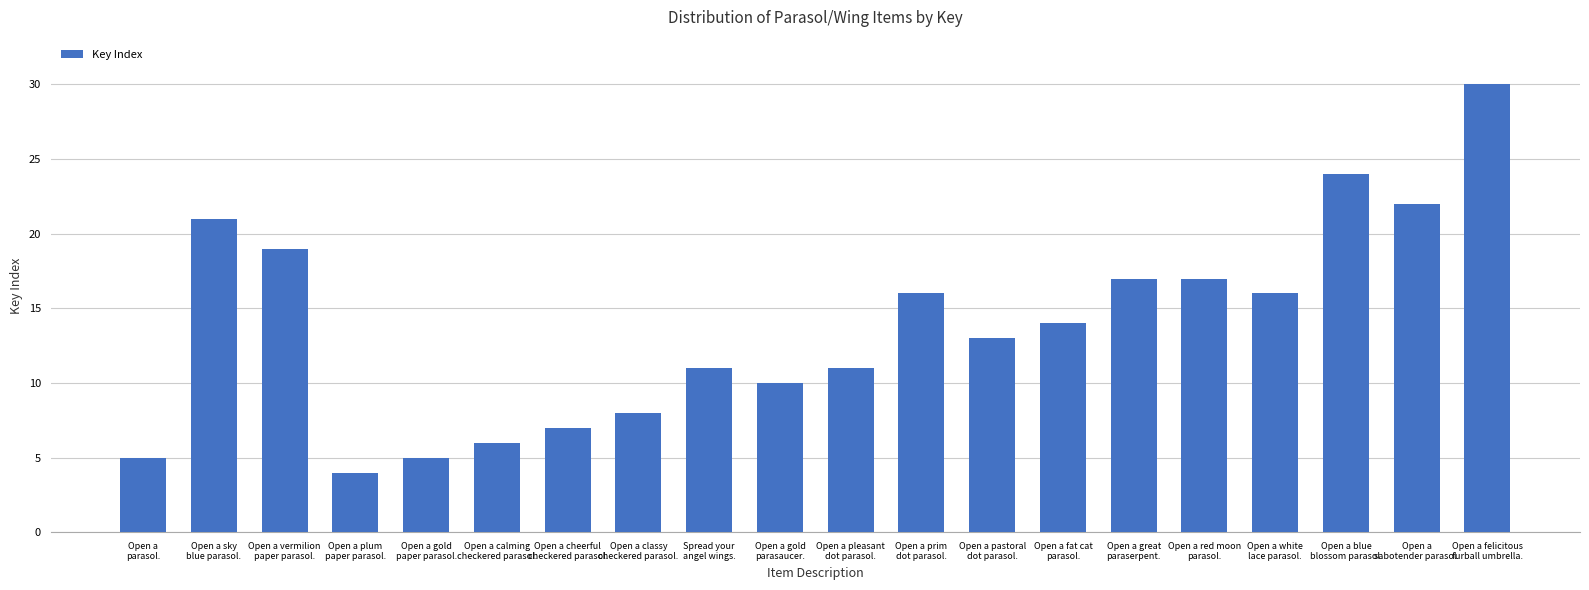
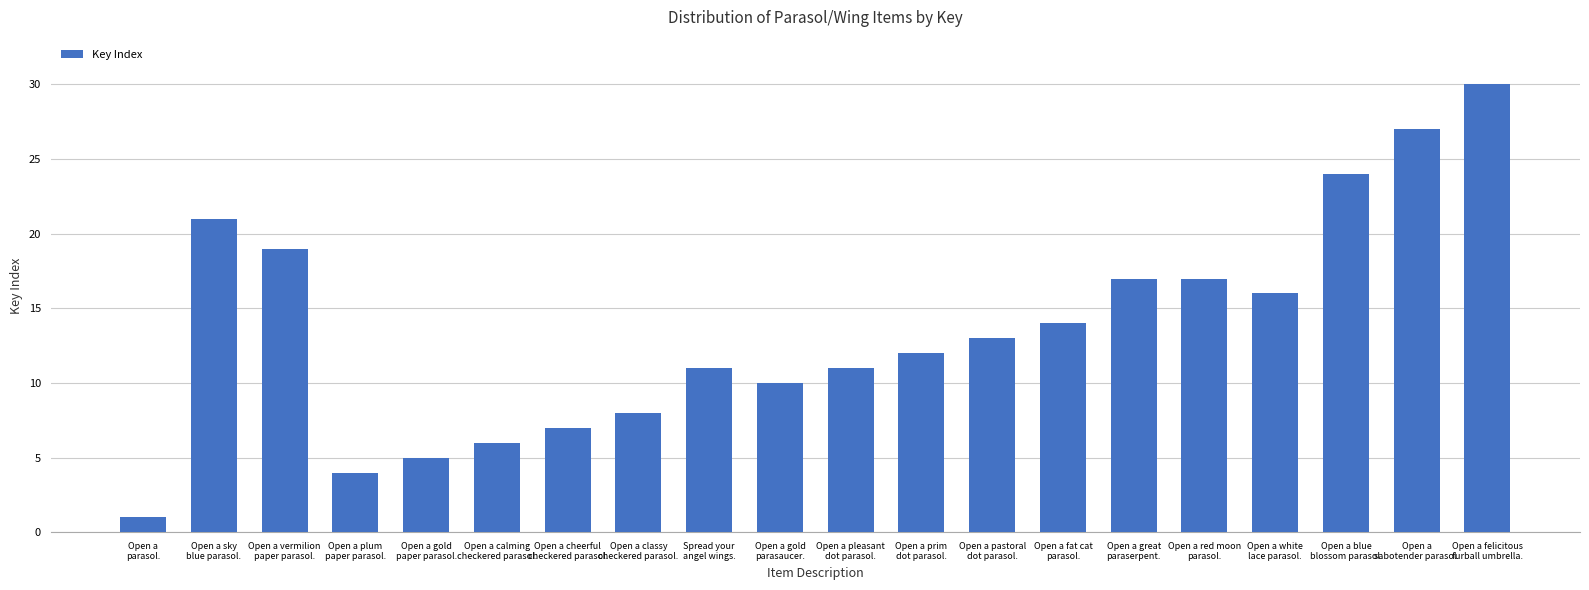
  {
-   "Open a parasol.": 5,
+   "Open a parasol.": 1,
    "Open a sky blue parasol.": 21,
    "Open a vermilion paper parasol.": 19,
    "Open a plum paper parasol.": 4,
    "Open a gold paper parasol.": 5,
    "Open a calming checkered parasol.": 6,
    "Open a cheerful checkered parasol.": 7,
    "Open a classy checkered parasol.": 8,
    "Spread your angel wings.": 11,
    "Open a gold parasaucer.": 10,
    "Open a pleasant dot parasol.": 11,
-   "Open a prim dot parasol.": 16,
+   "Open a prim dot parasol.": 12,
    "Open a pastoral dot parasol.": 13,
    "Open a fat cat parasol.": 14,
    "Open a great paraserpent.": 17,
    "Open a red moon parasol.": 17,
    "Open a white lace parasol.": 16,
    "Open a blue blossom parasol.": 24,
-   "Open a sabotender parasol.": 22,
+   "Open a sabotender parasol.": 27,
    "Open a felicitous furball umbrella.": 30
  }
